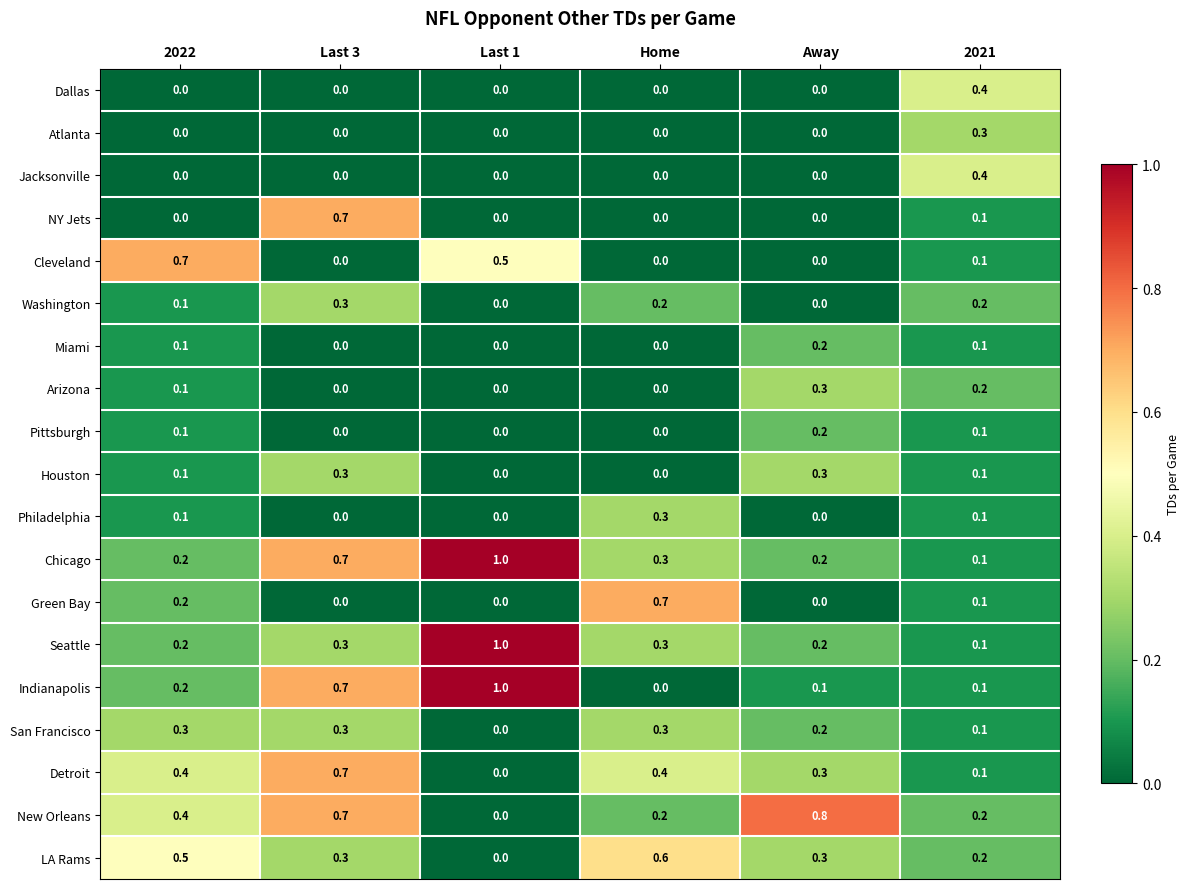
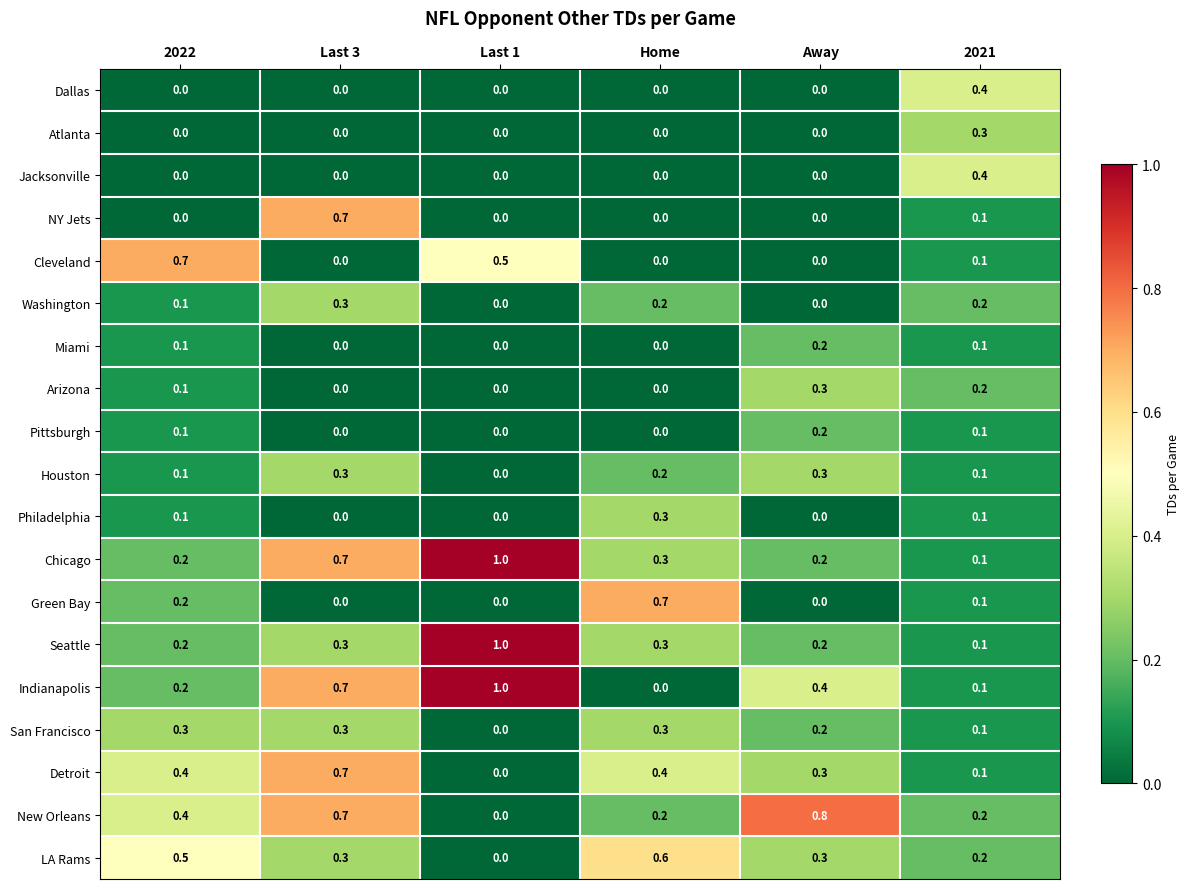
  {
    "Dallas": {
      "2022": 0.0,
      "Last 3": 0.0,
      "Last 1": 0.0,
      "Home": 0.0,
      "Away": 0.0,
      "2021": 0.4
    },
    "Atlanta": {
      "2022": 0.0,
      "Last 3": 0.0,
      "Last 1": 0.0,
      "Home": 0.0,
      "Away": 0.0,
      "2021": 0.3
    },
    "Jacksonville": {
      "2022": 0.0,
      "Last 3": 0.0,
      "Last 1": 0.0,
      "Home": 0.0,
      "Away": 0.0,
      "2021": 0.4
    },
    "NY Jets": {
      "2022": 0.0,
      "Last 3": 0.7,
      "Last 1": 0.0,
      "Home": 0.0,
      "Away": 0.0,
      "2021": 0.1
    },
    "Cleveland": {
      "2022": 0.7,
      "Last 3": 0.0,
      "Last 1": 0.5,
      "Home": 0.0,
      "Away": 0.0,
      "2021": 0.1
    },
    "Washington": {
      "2022": 0.1,
      "Last 3": 0.3,
      "Last 1": 0.0,
      "Home": 0.2,
      "Away": 0.0,
      "2021": 0.2
    },
    "Miami": {
      "2022": 0.1,
      "Last 3": 0.0,
      "Last 1": 0.0,
      "Home": 0.0,
      "Away": 0.2,
      "2021": 0.1
    },
    "Arizona": {
      "2022": 0.1,
      "Last 3": 0.0,
      "Last 1": 0.0,
      "Home": 0.0,
      "Away": 0.3,
      "2021": 0.2
    },
    "Pittsburgh": {
      "2022": 0.1,
      "Last 3": 0.0,
      "Last 1": 0.0,
      "Home": 0.0,
      "Away": 0.2,
      "2021": 0.1
    },
    "Houston": {
      "2022": 0.1,
      "Last 3": 0.3,
      "Last 1": 0.0,
-     "Home": 0.0,
+     "Home": 0.2,
      "Away": 0.3,
      "2021": 0.1
    },
    "Philadelphia": {
      "2022": 0.1,
      "Last 3": 0.0,
      "Last 1": 0.0,
      "Home": 0.3,
      "Away": 0.0,
      "2021": 0.1
    },
    "Chicago": {
      "2022": 0.2,
      "Last 3": 0.7,
      "Last 1": 1.0,
      "Home": 0.3,
      "Away": 0.2,
      "2021": 0.1
    },
    "Green Bay": {
      "2022": 0.2,
      "Last 3": 0.0,
      "Last 1": 0.0,
      "Home": 0.7,
      "Away": 0.0,
      "2021": 0.1
    },
    "Seattle": {
      "2022": 0.2,
      "Last 3": 0.3,
      "Last 1": 1.0,
      "Home": 0.3,
      "Away": 0.2,
      "2021": 0.1
    },
    "Indianapolis": {
      "2022": 0.2,
      "Last 3": 0.7,
      "Last 1": 1.0,
      "Home": 0.0,
-     "Away": 0.1,
+     "Away": 0.4,
      "2021": 0.1
    },
    "San Francisco": {
      "2022": 0.3,
      "Last 3": 0.3,
      "Last 1": 0.0,
      "Home": 0.3,
      "Away": 0.2,
      "2021": 0.1
    },
    "Detroit": {
      "2022": 0.4,
      "Last 3": 0.7,
      "Last 1": 0.0,
      "Home": 0.4,
      "Away": 0.3,
      "2021": 0.1
    },
    "New Orleans": {
      "2022": 0.4,
      "Last 3": 0.7,
      "Last 1": 0.0,
      "Home": 0.2,
      "Away": 0.8,
      "2021": 0.2
    },
    "LA Rams": {
      "2022": 0.5,
      "Last 3": 0.3,
      "Last 1": 0.0,
      "Home": 0.6,
      "Away": 0.3,
      "2021": 0.2
    }
  }
